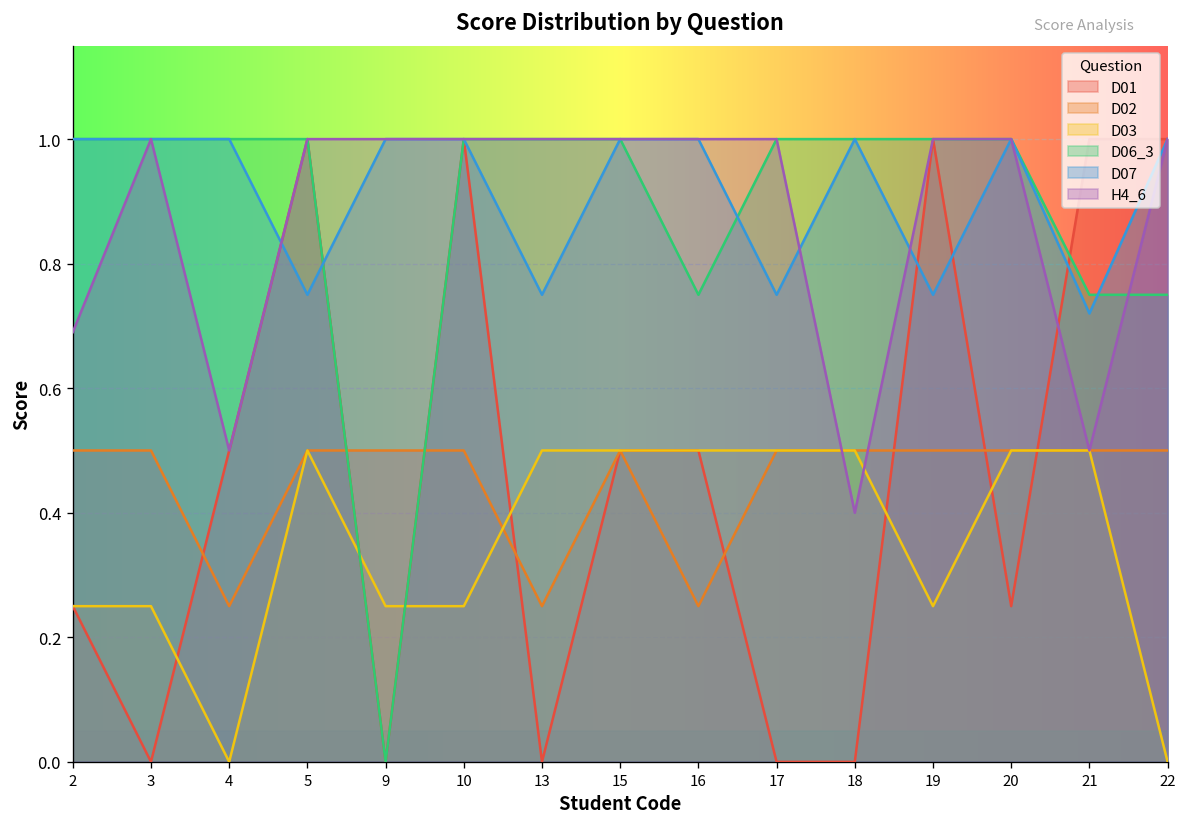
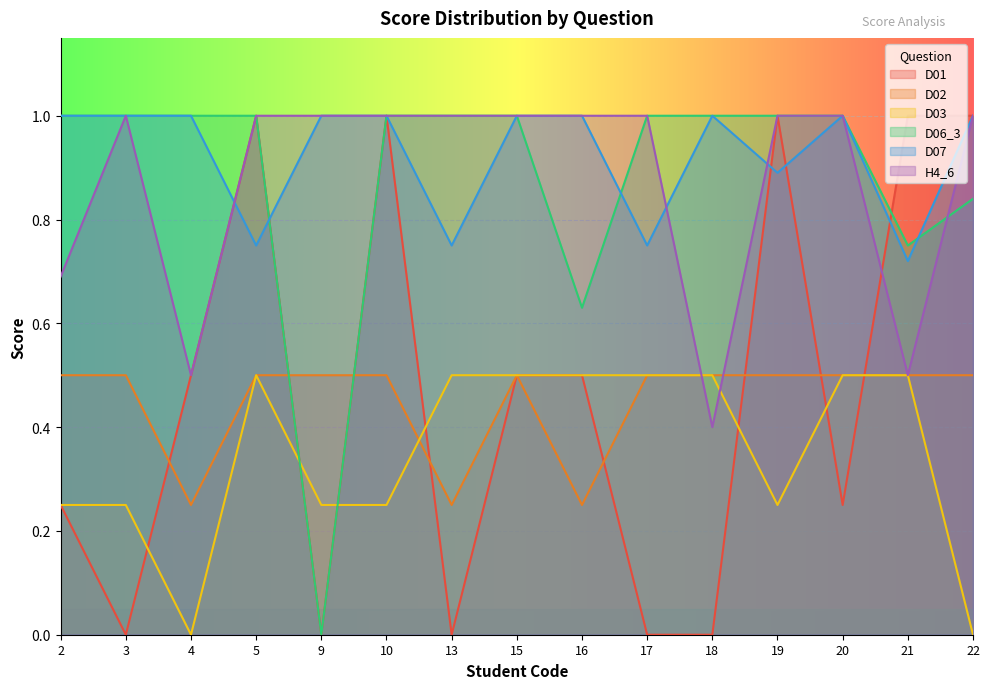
  {
    "D06_3": {
-     "16": 0.75,
+     "16": 0.63,
      "21": 0.75,
-     "22": 0.75
+     "22": 0.84
    },
    "D07": {
      "5": 0.75,
      "13": 0.75,
      "17": 0.75,
-     "19": 0.75,
+     "19": 0.89,
      "21": 0.72
    },
    "H4_6": {
      "2": 0.69,
      "18": 0.40
    }
  }
